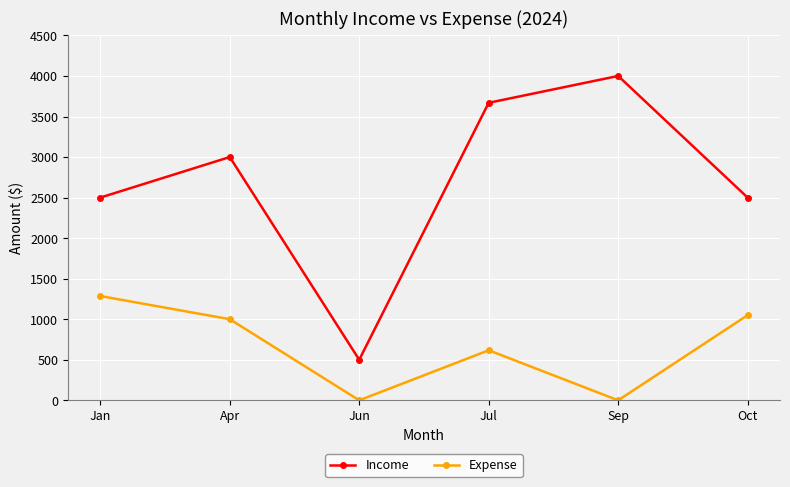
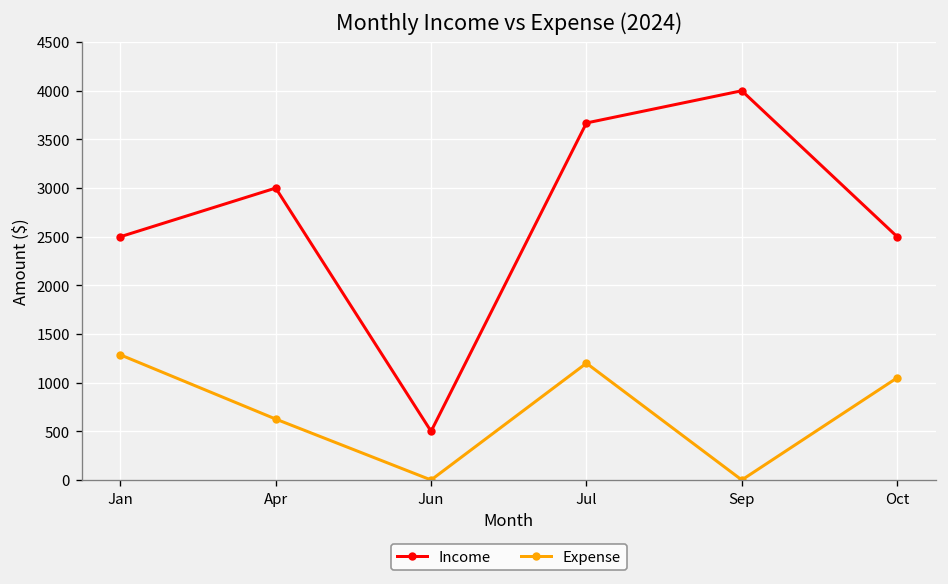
  {
    "Income": {
      "Jan": 2500,
      "Apr": 3000,
      "Jun": 500,
      "Jul": 3700,
      "Sep": 4000,
      "Oct": 2500
    },
    "Expense": {
      "Jan": 1300,
-     "Apr": 1000,
+     "Apr": 600,
      "Jun": 0,
-     "Jul": 600,
+     "Jul": 1200,
      "Sep": 0,
      "Oct": 1100
    }
  }
